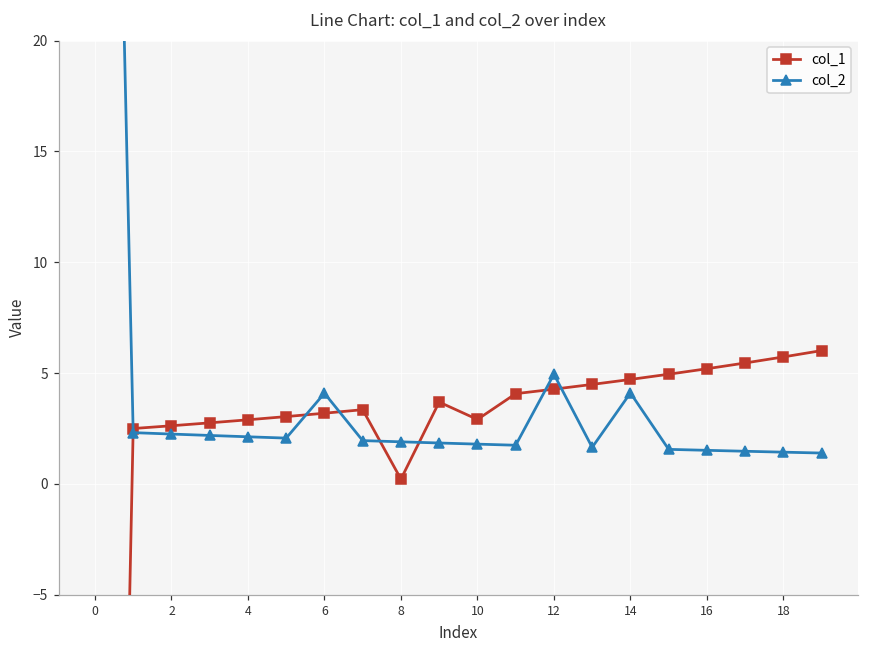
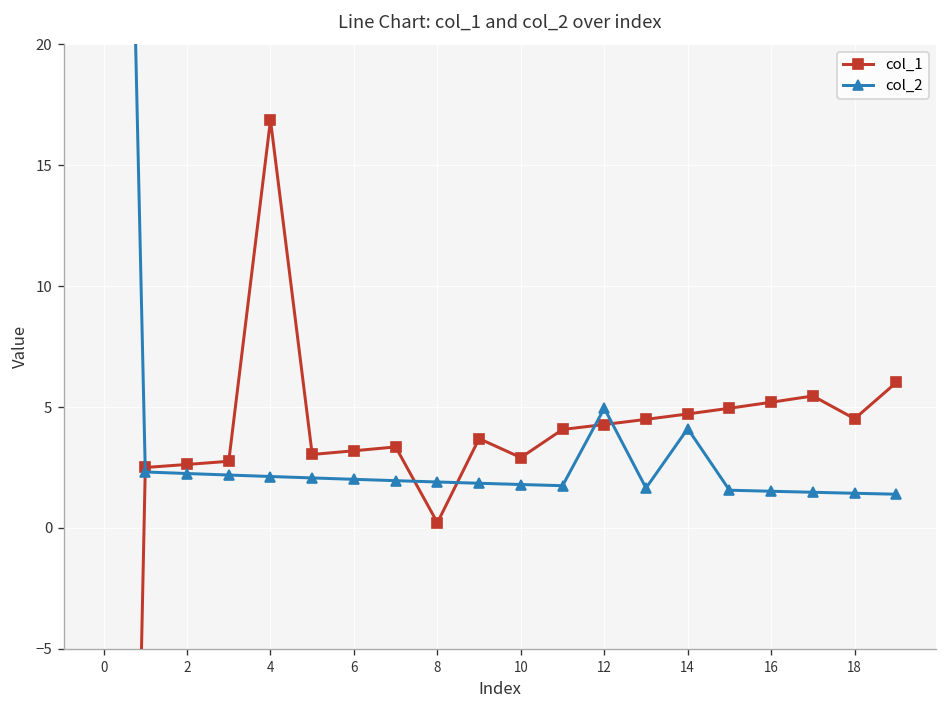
  {
    "col_1": {
      "2": 2.6,
-     "4": 2.9,
+     "4": 16.9,
      "6": 3.2,
      "8": 0.2,
      "10": 2.9,
      "12": 4.3,
      "14": 4.7,
      "16": 5.2,
-     "18": 5.7
+     "18": 4.5
    },
    "col_2": {
      "2": 2.3,
      "4": 2.1,
-     "6": 4.1,
+     "6": 2.0,
      "8": 1.9,
      "10": 1.8,
      "12": 4.9,
      "14": 4.1,
      "16": 1.5,
      "18": 1.4
    }
  }
